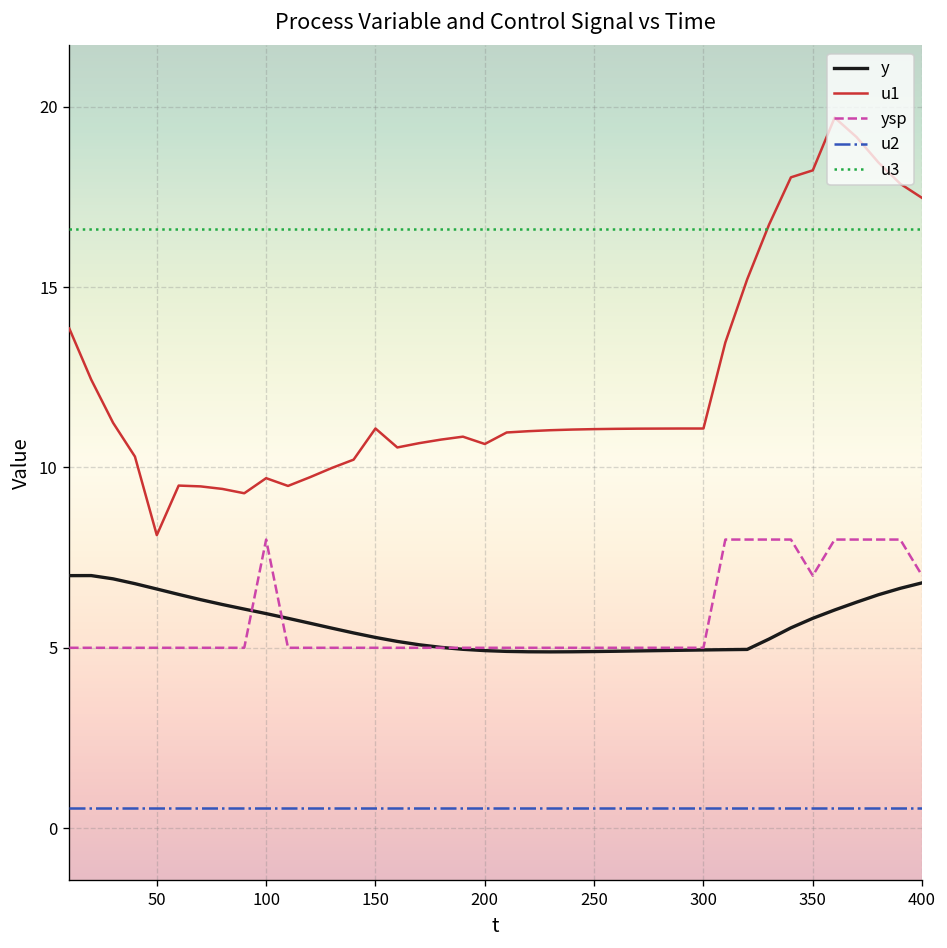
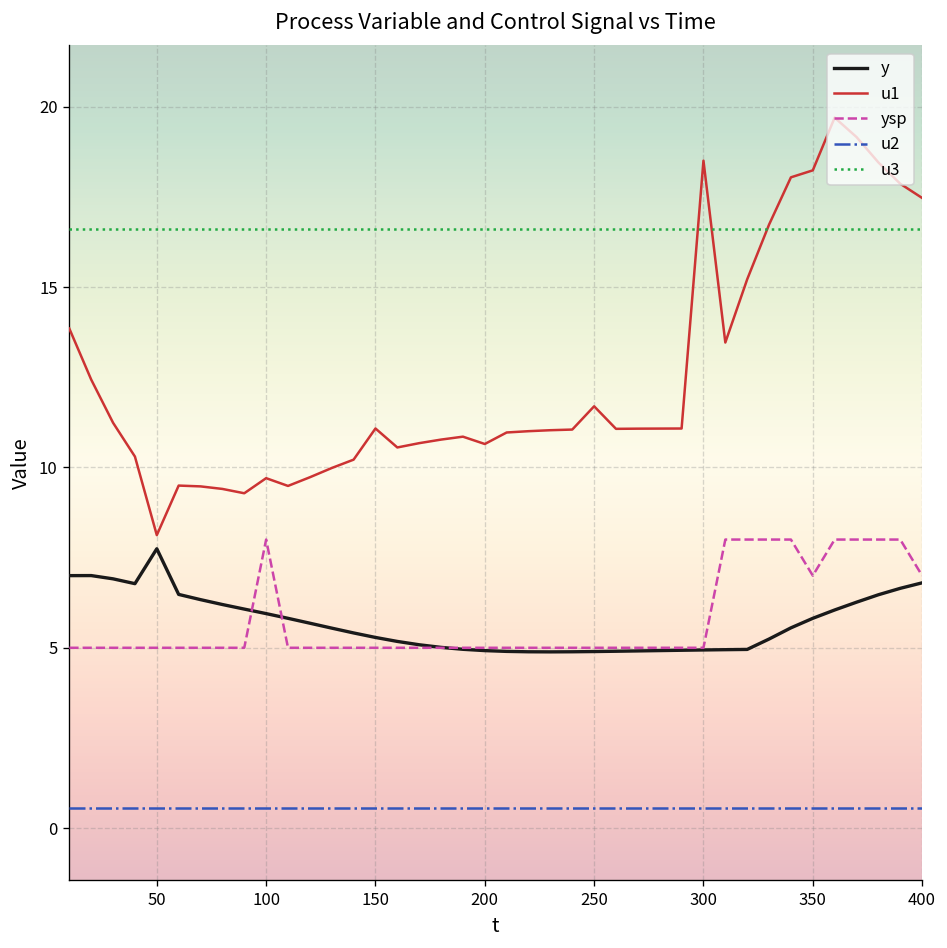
  {
    "y": {
-     "50": 6.6,
+     "50": 7.7,
      "100": 5.9,
      "150": 5.3,
      "250": 4.9,
      "350": 5.8,
      "400": 6.8
    },
    "u1": {
      "50": 8.1,
      "100": 9.7,
      "150": 11.1,
      "200": 10.6,
-     "250": 11.1,
-     "300": 11.1,
+     "250": 11.7,
+     "300": 18.5,
      "350": 18.2,
      "400": 17.5
    },
    "ysp": {
      "50": 5.0,
      "100": 8.0,
      "150": 5.0,
      "250": 5.0,
      "350": 7.0,
      "400": 7.0
    },
    "u2": {
      "50": 0.6,
      "100": 0.6,
      "150": 0.6,
      "200": 0.6,
      "250": 0.6,
      "300": 0.6,
      "350": 0.6,
      "400": 0.6
    },
    "u3": {
      "50": 16.6,
      "100": 16.6,
      "150": 16.6,
      "200": 16.6,
      "250": 16.6,
      "300": 16.6,
      "350": 16.6,
      "400": 16.6
    }
  }
